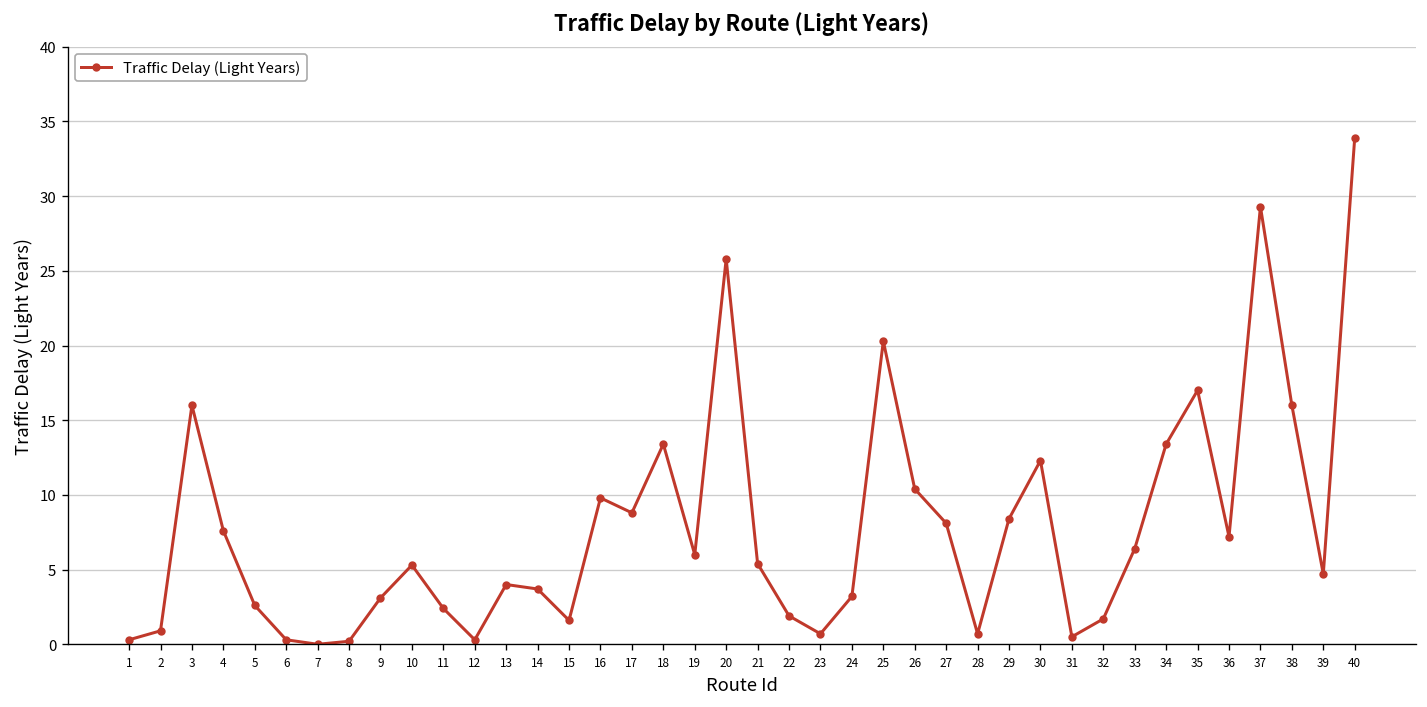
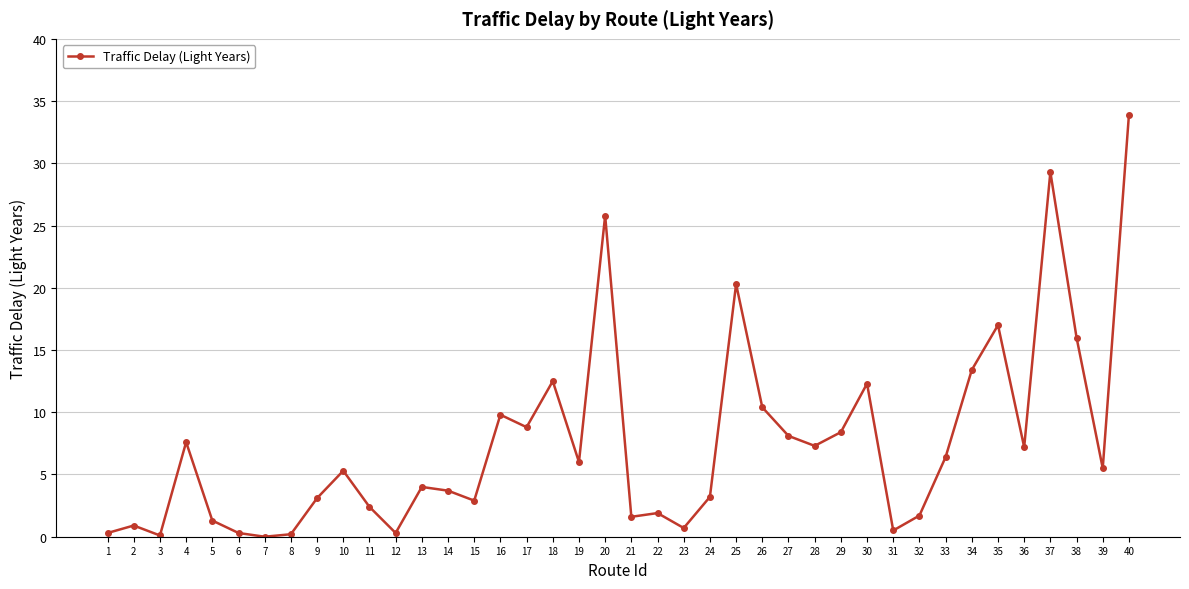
  {
    "1": 0.3,
    "2": 0.9,
-   "3": 16.0,
+   "3": 0.1,
    "4": 7.6,
-   "5": 2.6,
+   "5": 1.3,
    "6": 0.3,
    "7": 0.0,
    "8": 0.2,
    "9": 3.1,
    "10": 5.3,
    "11": 2.4,
    "12": 0.3,
    "13": 4.0,
    "14": 3.7,
-   "15": 1.6,
+   "15": 2.9,
    "16": 9.8,
    "17": 8.8,
-   "18": 13.4,
+   "18": 12.5,
    "19": 6.0,
    "20": 25.8,
-   "21": 5.4,
+   "21": 1.6,
    "22": 1.9,
    "23": 0.7,
    "24": 3.2,
    "25": 20.3,
    "26": 10.4,
    "27": 8.1,
-   "28": 0.7,
+   "28": 7.3,
    "29": 8.4,
    "30": 12.3,
    "31": 0.5,
    "32": 1.7,
    "33": 6.4,
    "34": 13.4,
    "35": 17.0,
    "36": 7.2,
    "37": 29.3,
    "38": 16.0,
-   "39": 4.7,
+   "39": 5.5,
    "40": 33.9
  }
